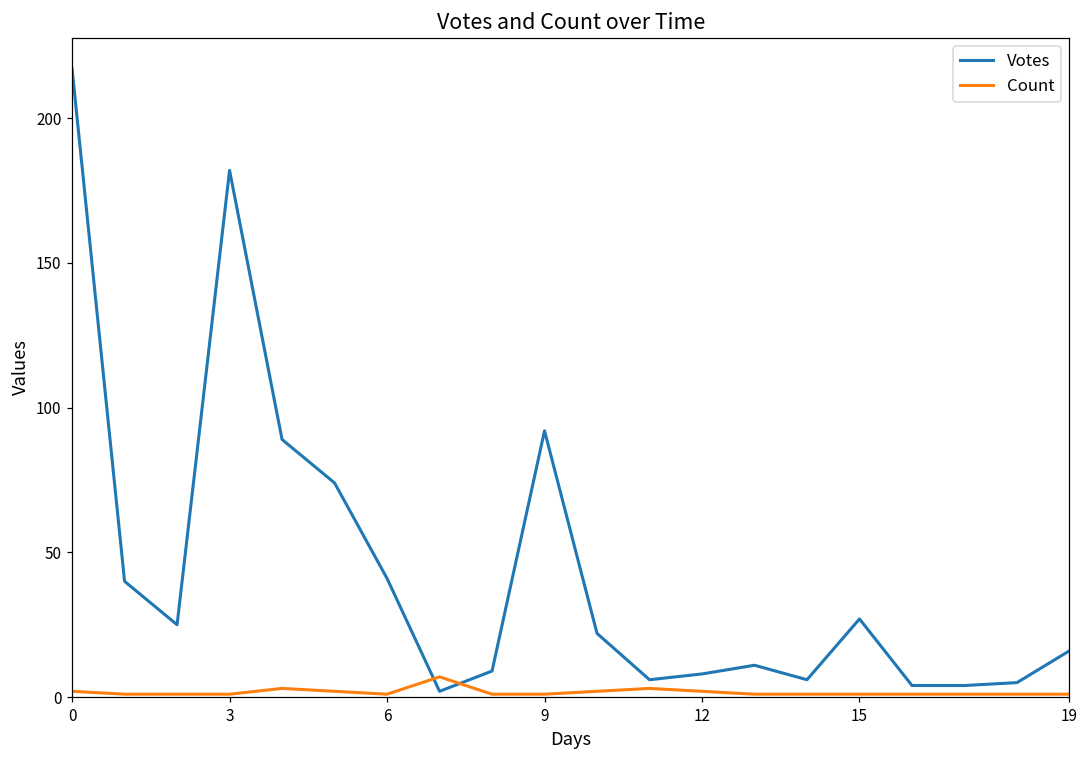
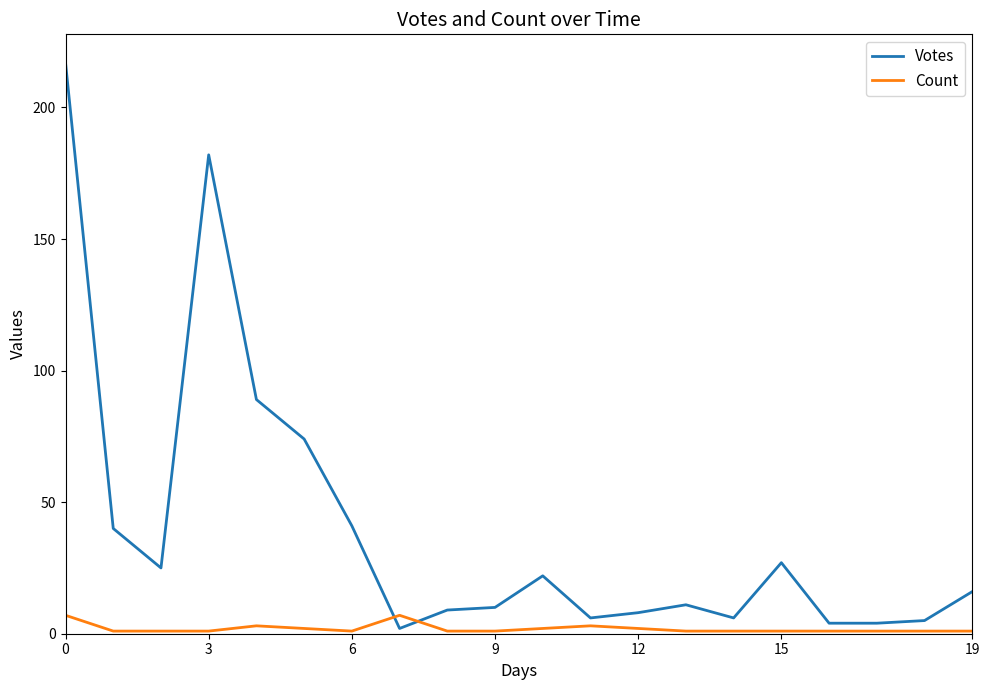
  {
    "Votes": {
      "0": 217,
      "3": 182,
      "6": 41,
-     "9": 92,
+     "9": 10,
      "12": 8,
      "15": 27,
      "19": 16
    },
    "Count": {
-     "0": 2,
+     "0": 7,
      "3": 1,
      "6": 1,
      "9": 1,
      "12": 2,
      "15": 1,
      "19": 1
    }
  }
